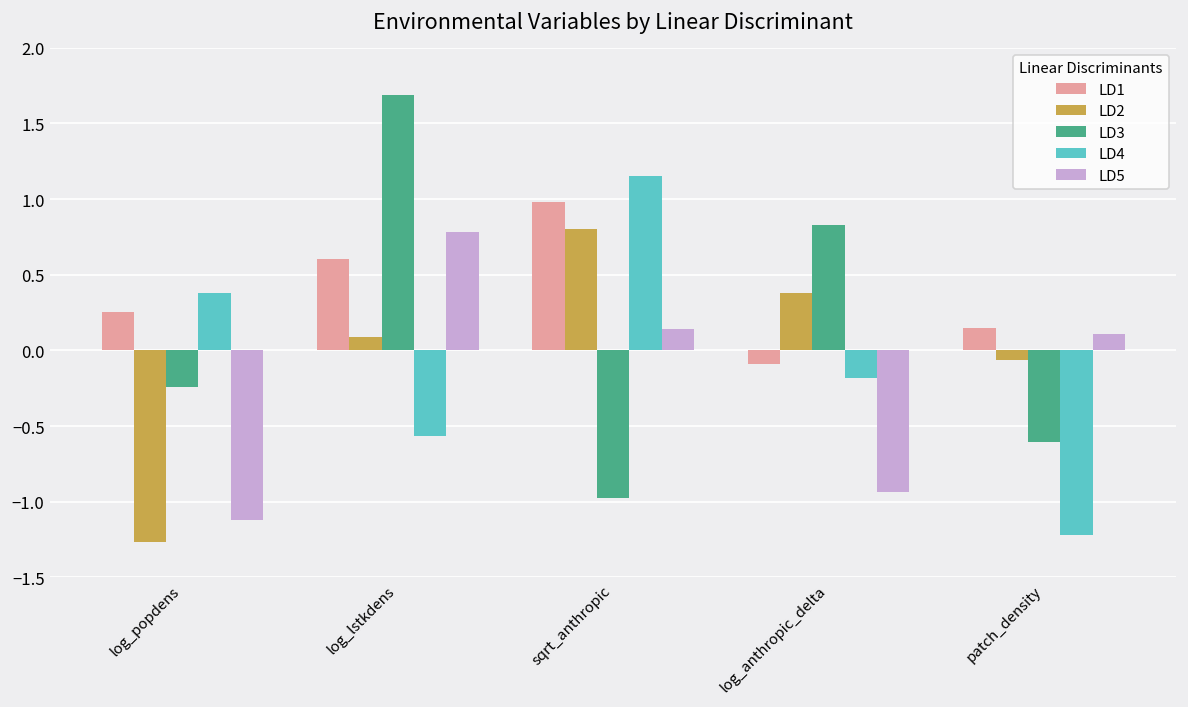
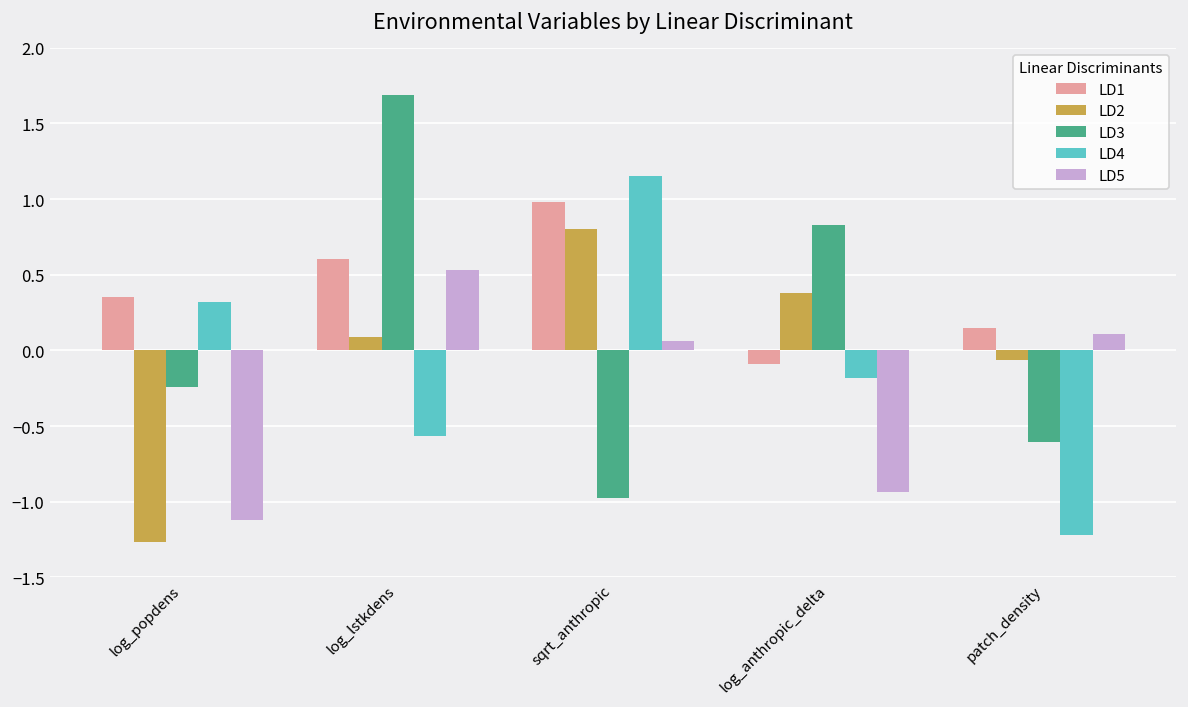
  {
    "LD1": {
-     "log_popdens": 0.25,
+     "log_popdens": 0.35,
      "log_lstkdens": 0.60,
      "sqrt_anthropic": 0.98,
      "log_anthropic_delta": -0.09,
      "patch_density": 0.15
    },
    "LD2": {
      "log_popdens": -1.26,
      "log_lstkdens": 0.09,
      "sqrt_anthropic": 0.80,
      "log_anthropic_delta": 0.38,
      "patch_density": -0.06
    },
    "LD3": {
      "log_popdens": -0.24,
      "log_lstkdens": 1.69,
      "sqrt_anthropic": -0.98,
      "log_anthropic_delta": 0.83,
      "patch_density": -0.61
    },
    "LD4": {
-     "log_popdens": 0.38,
+     "log_popdens": 0.32,
      "log_lstkdens": -0.57,
      "sqrt_anthropic": 1.16,
      "log_anthropic_delta": -0.18,
      "patch_density": -1.22
    },
    "LD5": {
      "log_popdens": -1.12,
-     "log_lstkdens": 0.78,
-     "sqrt_anthropic": 0.14,
+     "log_lstkdens": 0.53,
+     "sqrt_anthropic": 0.07,
      "log_anthropic_delta": -0.94,
      "patch_density": 0.11
    }
  }
